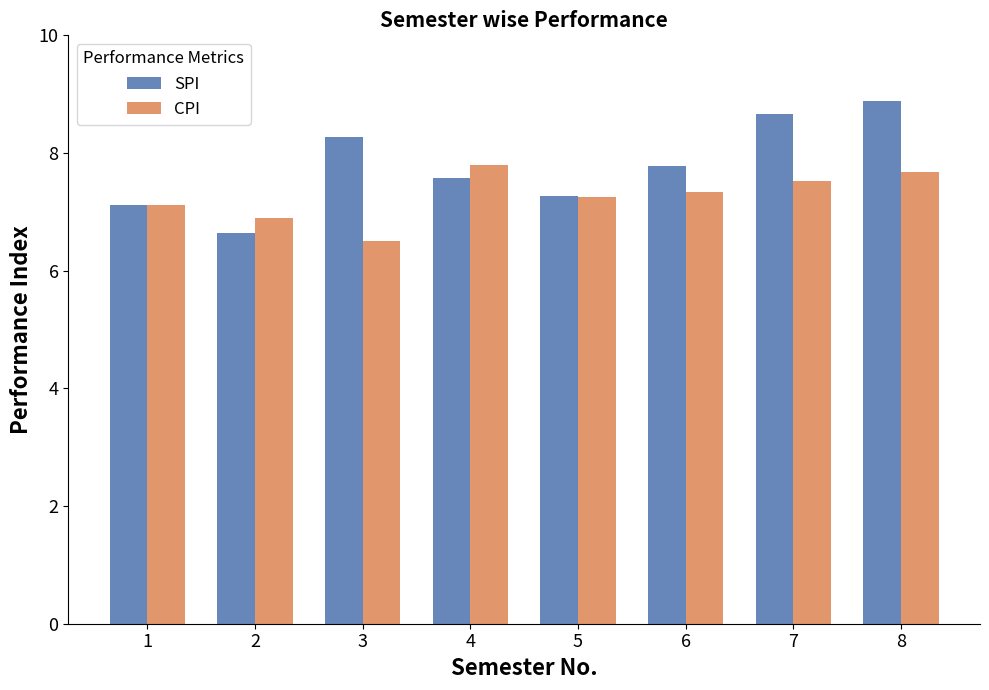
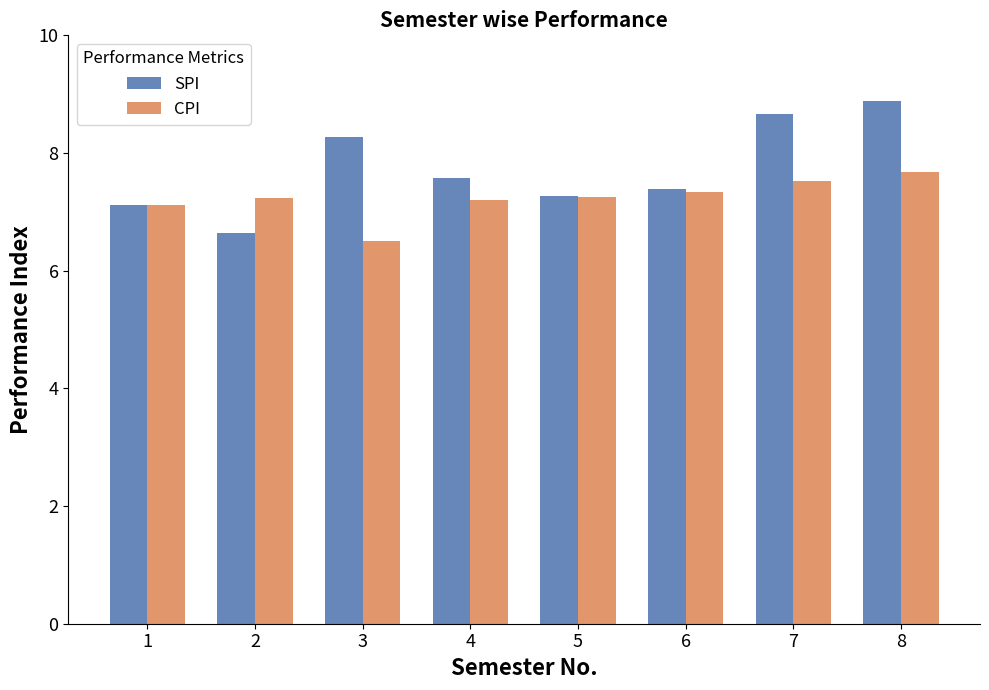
  {
    "SPI": {
      "1": 7.1,
      "2": 6.6,
      "3": 8.3,
      "4": 7.6,
      "5": 7.3,
-     "6": 7.8,
+     "6": 7.4,
      "7": 8.7,
      "8": 8.9
    },
    "CPI": {
      "1": 7.1,
-     "2": 6.9,
+     "2": 7.2,
      "3": 6.5,
-     "4": 7.8,
+     "4": 7.2,
      "5": 7.3,
      "6": 7.3,
      "7": 7.5,
      "8": 7.7
    }
  }
